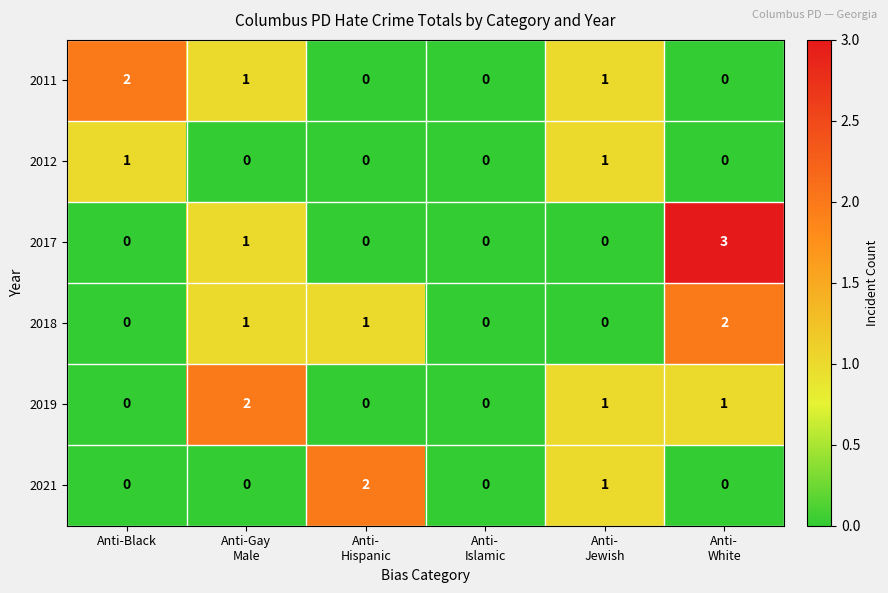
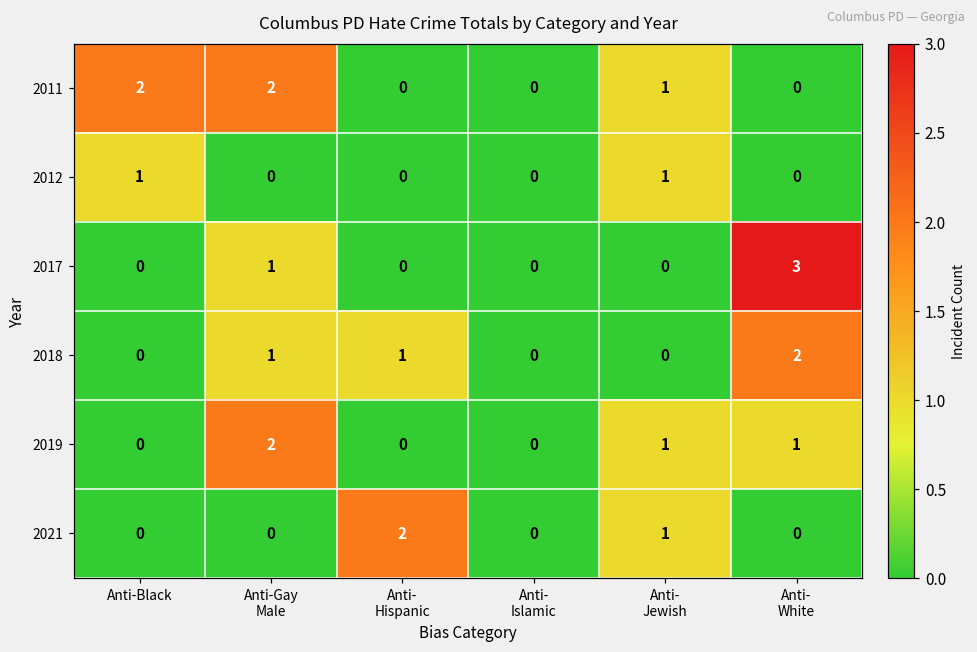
  {
    "2011": {
      "Anti-Black": 2,
-     "Anti-Gay Male": 1,
+     "Anti-Gay Male": 2,
      "Anti- Hispanic": 0,
      "Anti- Islamic": 0,
      "Anti- Jewish": 1,
      "Anti- White": 0
    },
    "2012": {
      "Anti-Black": 1,
      "Anti-Gay Male": 0,
      "Anti- Hispanic": 0,
      "Anti- Islamic": 0,
      "Anti- Jewish": 1,
      "Anti- White": 0
    },
    "2017": {
      "Anti-Black": 0,
      "Anti-Gay Male": 1,
      "Anti- Hispanic": 0,
      "Anti- Islamic": 0,
      "Anti- Jewish": 0,
      "Anti- White": 3
    },
    "2018": {
      "Anti-Black": 0,
      "Anti-Gay Male": 1,
      "Anti- Hispanic": 1,
      "Anti- Islamic": 0,
      "Anti- Jewish": 0,
      "Anti- White": 2
    },
    "2019": {
      "Anti-Black": 0,
      "Anti-Gay Male": 2,
      "Anti- Hispanic": 0,
      "Anti- Islamic": 0,
      "Anti- Jewish": 1,
      "Anti- White": 1
    },
    "2021": {
      "Anti-Black": 0,
      "Anti-Gay Male": 0,
      "Anti- Hispanic": 2,
      "Anti- Islamic": 0,
      "Anti- Jewish": 1,
      "Anti- White": 0
    }
  }
